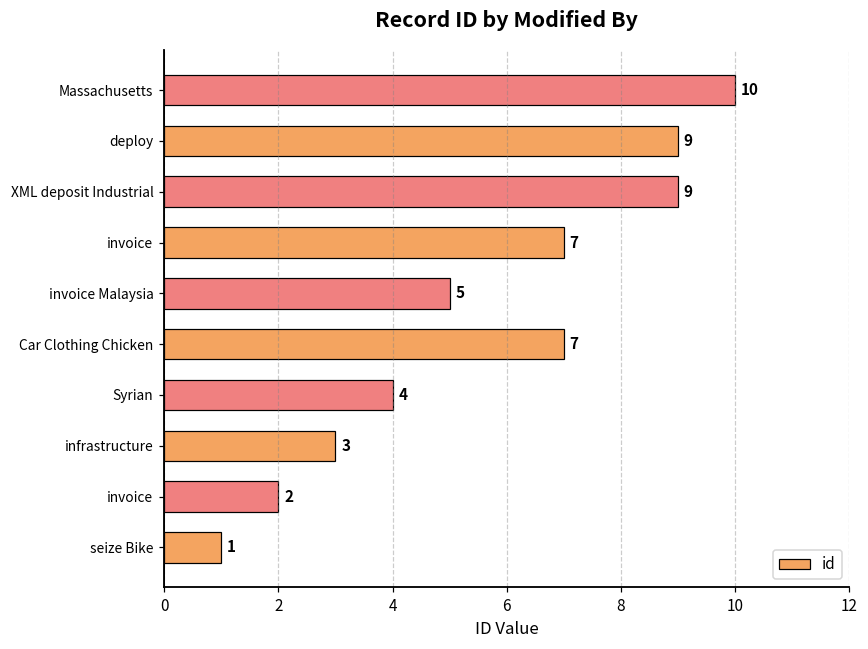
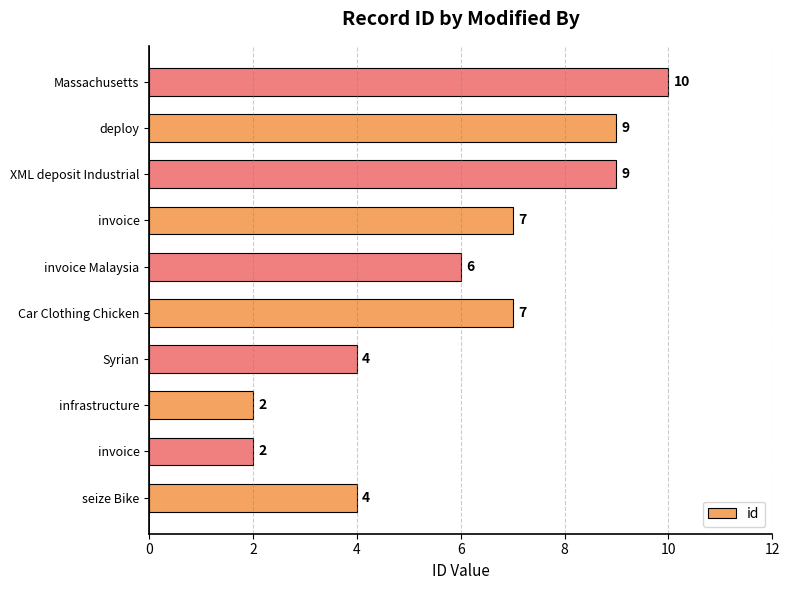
  {
    "Massachusetts": 10,
    "deploy": 9,
    "XML deposit Industrial": 9,
-   "invoice Malaysia": 5,
+   "invoice Malaysia": 6,
    "Car Clothing Chicken": 7,
    "Syrian": 4,
-   "infrastructure": 3,
-   "seize Bike": 1
+   "infrastructure": 2,
+   "seize Bike": 4
  }
